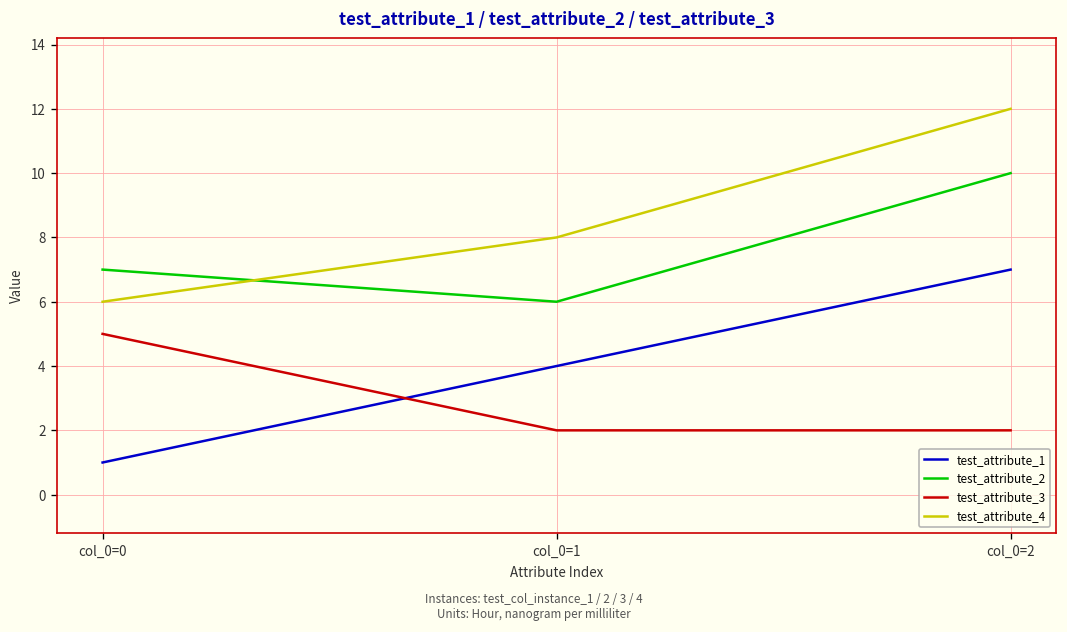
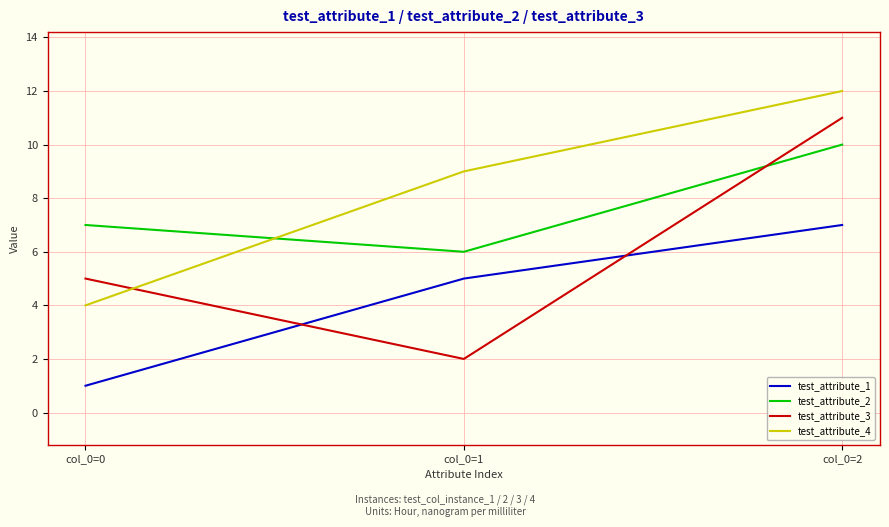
  {
    "test_attribute_1": {
      "col_0=0": 1,
-     "col_0=1": 4,
+     "col_0=1": 5,
      "col_0=2": 7
    },
    "test_attribute_2": {
      "col_0=0": 7,
      "col_0=1": 6,
      "col_0=2": 10
    },
    "test_attribute_3": {
      "col_0=0": 5,
      "col_0=1": 2,
-     "col_0=2": 2
+     "col_0=2": 11
    },
    "test_attribute_4": {
-     "col_0=0": 6,
-     "col_0=1": 8,
+     "col_0=0": 4,
+     "col_0=1": 9,
      "col_0=2": 12
    }
  }
